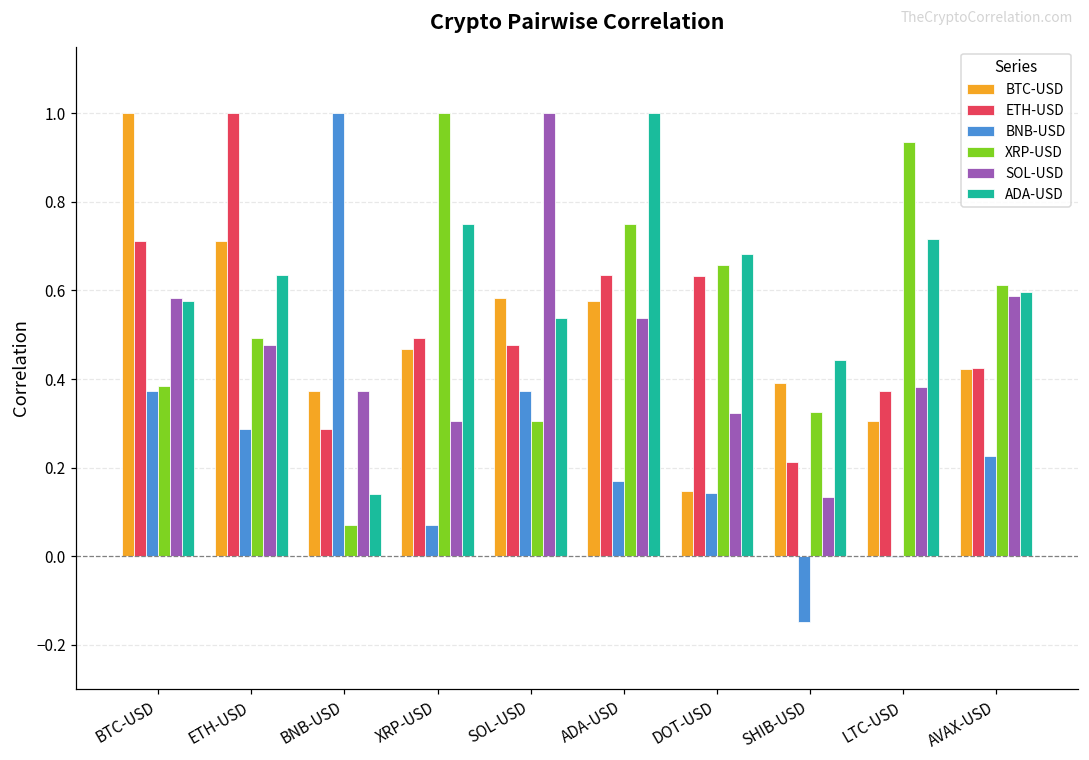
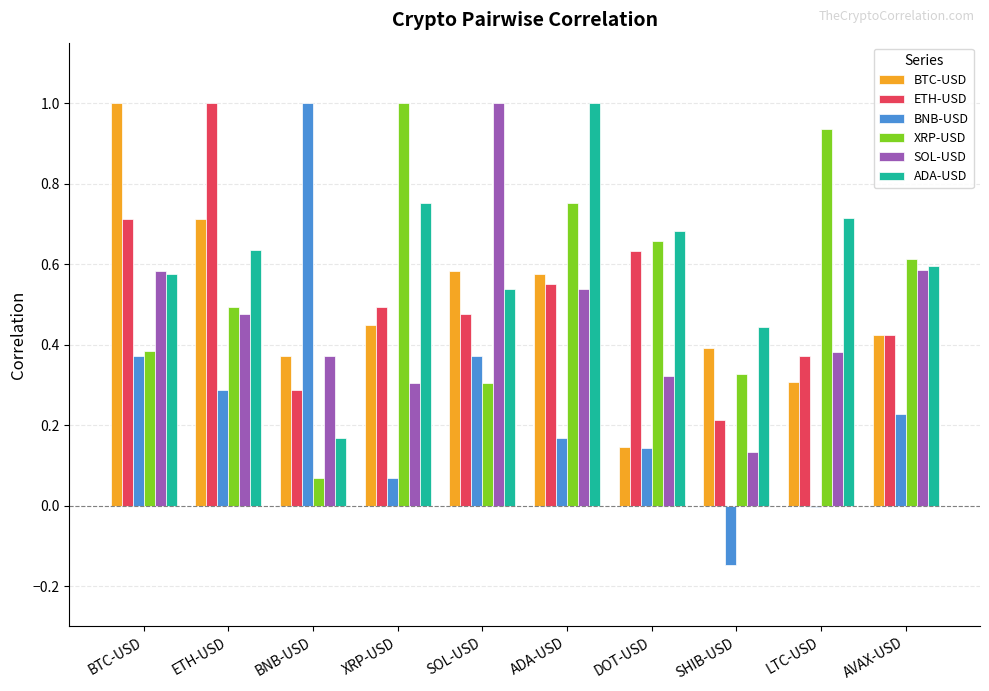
  {
    "BTC-USD": {
      "BTC-USD": 1.00,
      "ETH-USD": 0.71,
      "BNB-USD": 0.37,
-     "XRP-USD": 0.47,
+     "XRP-USD": 0.45,
      "SOL-USD": 0.58,
      "ADA-USD": 0.58,
      "DOT-USD": 0.15,
      "SHIB-USD": 0.39,
      "LTC-USD": 0.31,
      "AVAX-USD": 0.42
    },
    "ETH-USD": {
      "BTC-USD": 0.71,
      "ETH-USD": 1.00,
      "BNB-USD": 0.29,
      "XRP-USD": 0.49,
      "SOL-USD": 0.48,
-     "ADA-USD": 0.63,
+     "ADA-USD": 0.55,
      "DOT-USD": 0.63,
      "SHIB-USD": 0.21,
      "LTC-USD": 0.37,
      "AVAX-USD": 0.42
    },
    "BNB-USD": {
      "BTC-USD": 0.37,
      "ETH-USD": 0.29,
      "BNB-USD": 1.00,
      "XRP-USD": 0.07,
      "SOL-USD": 0.37,
      "ADA-USD": 0.17,
      "DOT-USD": 0.14,
      "SHIB-USD": -0.15,
      "AVAX-USD": 0.23
    },
    "XRP-USD": {
      "BTC-USD": 0.38,
      "ETH-USD": 0.49,
      "BNB-USD": 0.07,
      "XRP-USD": 1.00,
      "SOL-USD": 0.31,
      "ADA-USD": 0.75,
      "DOT-USD": 0.66,
      "SHIB-USD": 0.33,
      "LTC-USD": 0.94,
      "AVAX-USD": 0.61
    },
    "SOL-USD": {
      "BTC-USD": 0.58,
      "ETH-USD": 0.48,
      "BNB-USD": 0.37,
      "XRP-USD": 0.31,
      "SOL-USD": 1.00,
      "ADA-USD": 0.54,
      "DOT-USD": 0.32,
      "SHIB-USD": 0.13,
      "LTC-USD": 0.38,
      "AVAX-USD": 0.59
    },
    "ADA-USD": {
      "BTC-USD": 0.58,
      "ETH-USD": 0.63,
-     "BNB-USD": 0.14,
+     "BNB-USD": 0.17,
      "XRP-USD": 0.75,
      "SOL-USD": 0.54,
      "ADA-USD": 1.00,
      "DOT-USD": 0.68,
      "SHIB-USD": 0.44,
      "LTC-USD": 0.72,
      "AVAX-USD": 0.60
    }
  }
